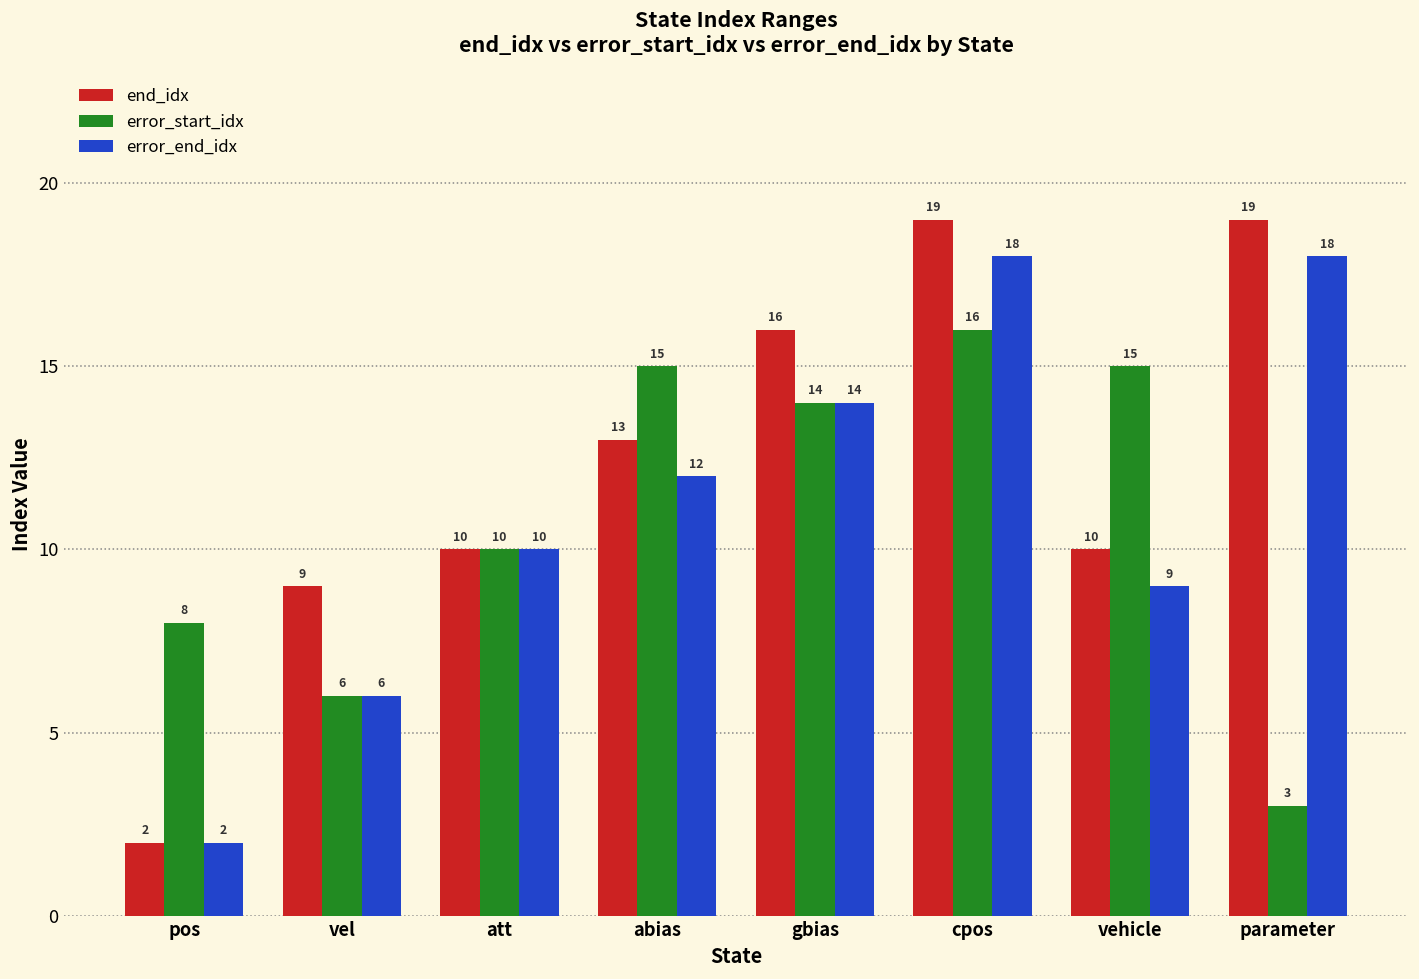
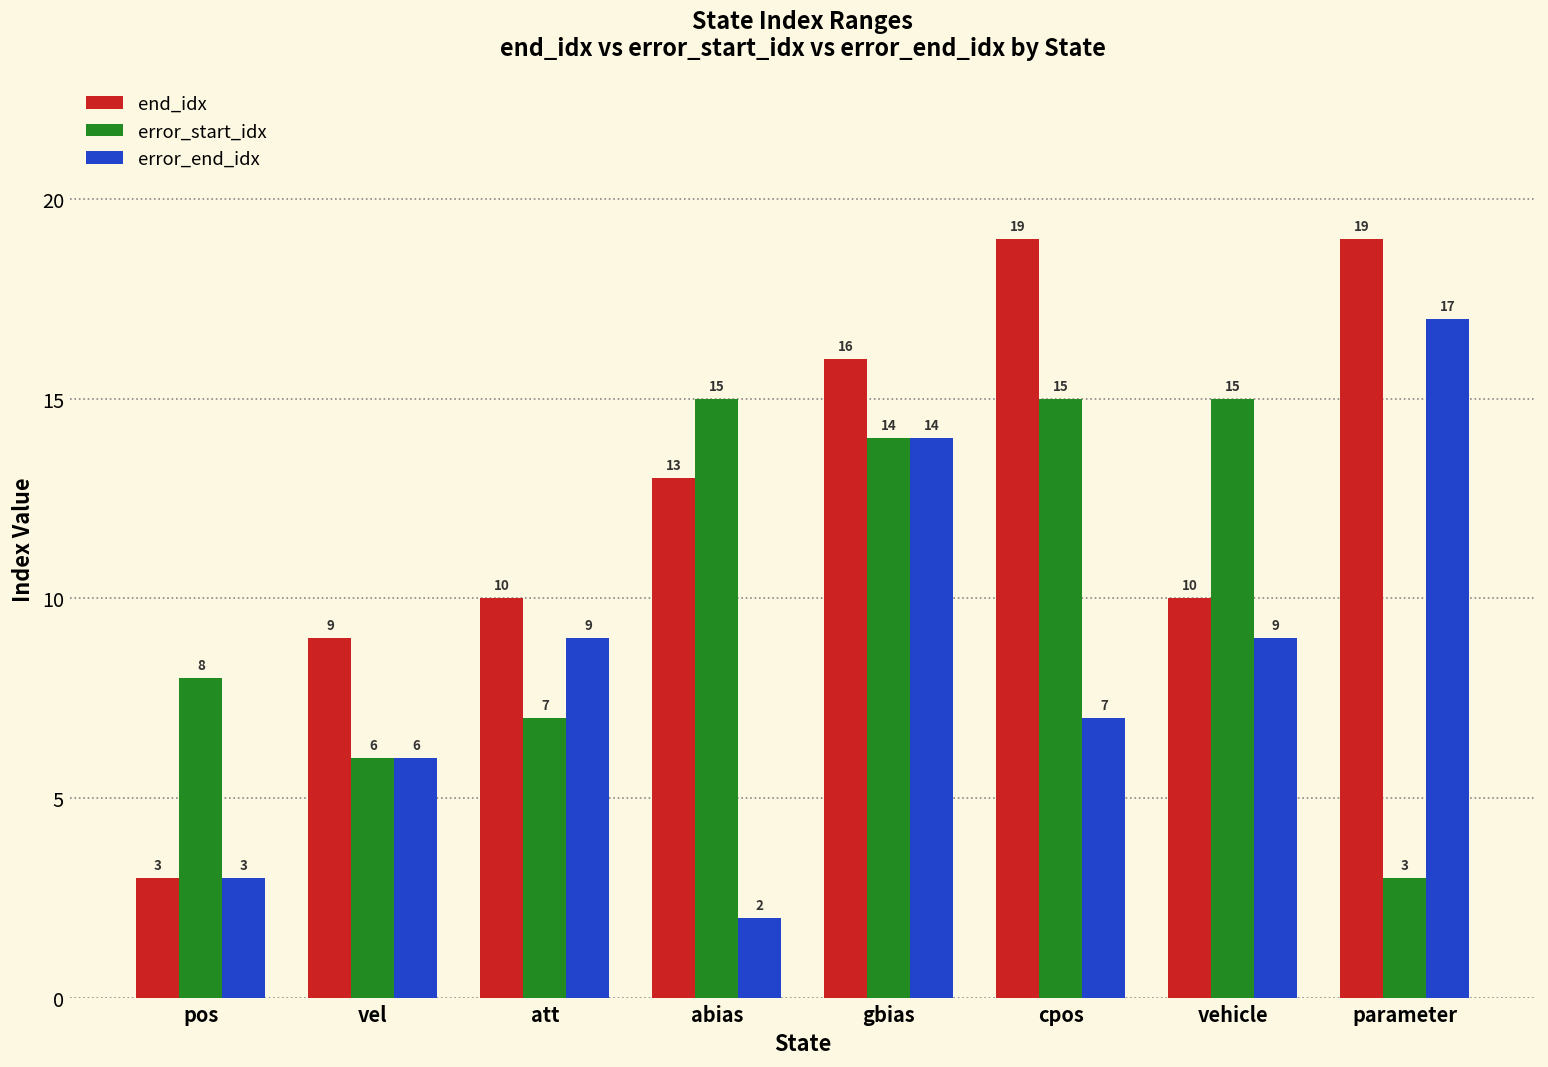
  {
    "end_idx": {
-     "pos": 2,
+     "pos": 3,
      "vel": 9,
      "att": 10,
      "abias": 13,
      "gbias": 16,
      "cpos": 19,
      "vehicle": 10,
      "parameter": 19
    },
    "error_start_idx": {
      "pos": 8,
      "vel": 6,
-     "att": 10,
+     "att": 7,
      "abias": 15,
      "gbias": 14,
-     "cpos": 16,
+     "cpos": 15,
      "vehicle": 15,
      "parameter": 3
    },
    "error_end_idx": {
-     "pos": 2,
+     "pos": 3,
      "vel": 6,
-     "att": 10,
-     "abias": 12,
+     "att": 9,
+     "abias": 2,
      "gbias": 14,
-     "cpos": 18,
+     "cpos": 7,
      "vehicle": 9,
-     "parameter": 18
+     "parameter": 17
    }
  }
